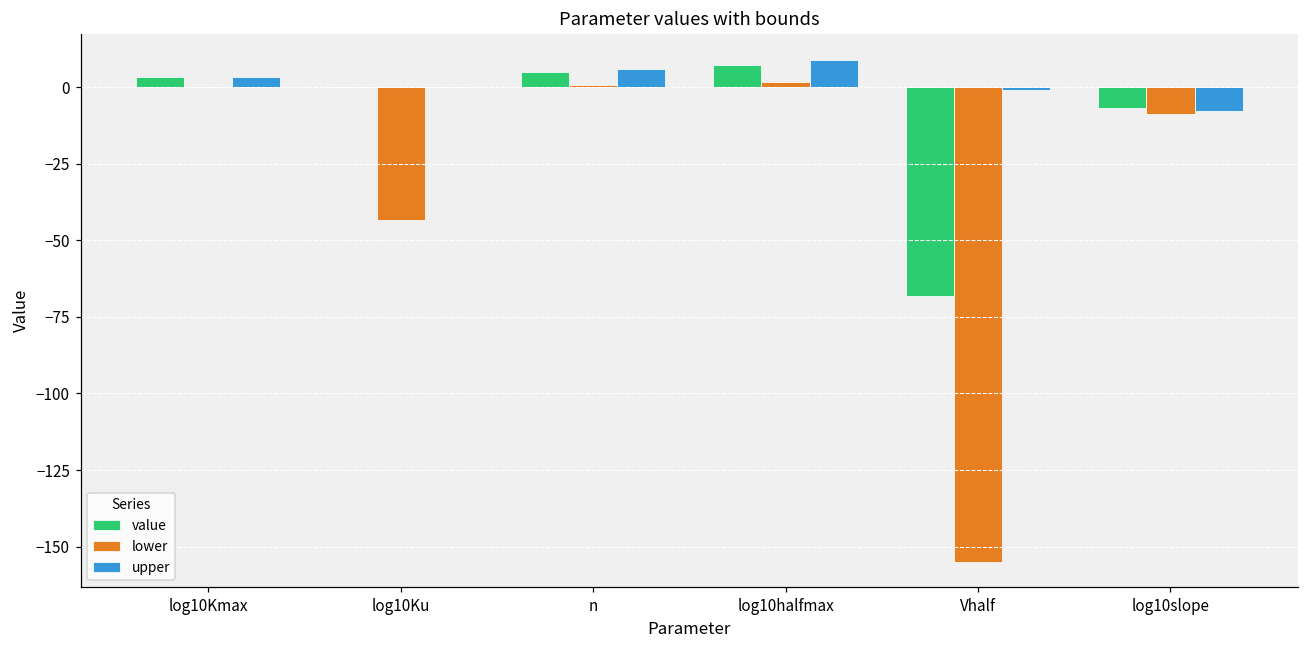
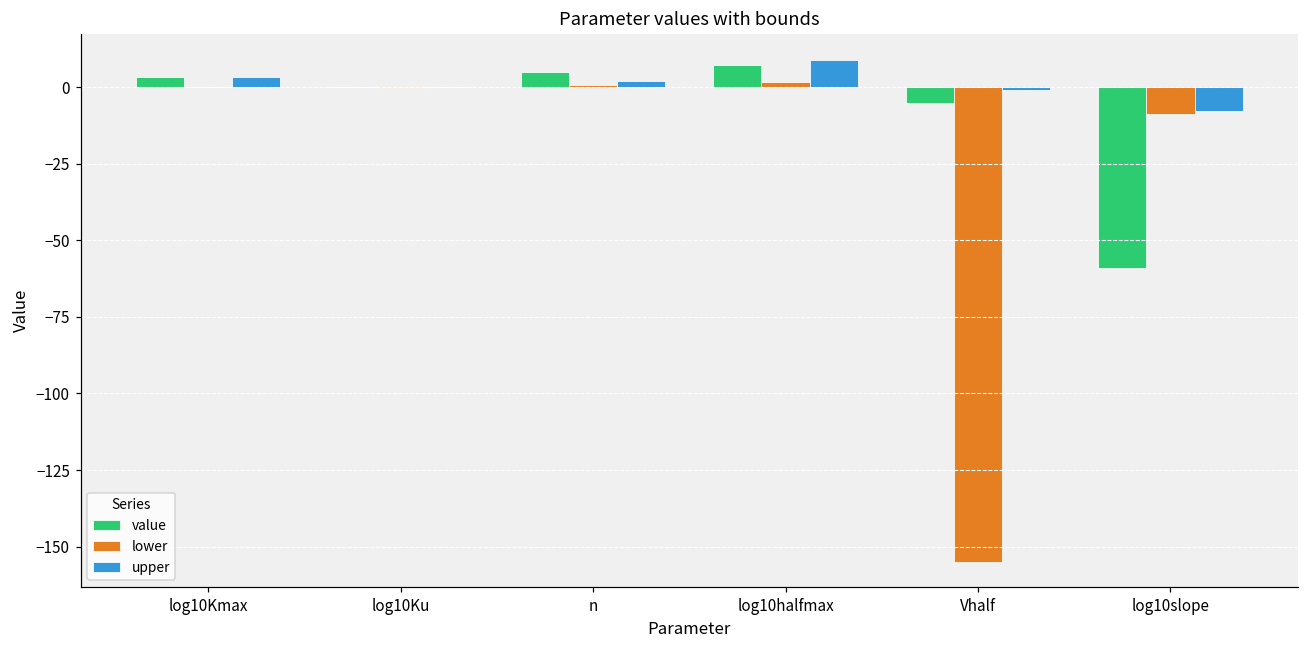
  {
    "value": {
      "log10Kmax": 3,
      "n": 5,
      "log10halfmax": 7,
-     "Vhalf": -68,
-     "log10slope": -7
+     "Vhalf": -5,
+     "log10slope": -59
    },
    "lower": {
-     "log10Ku": -43,
+     "log10Ku": 0,
      "log10halfmax": 2,
      "Vhalf": -155,
      "log10slope": -9
    },
    "upper": {
      "log10Kmax": 3,
      "log10Ku": 0,
-     "n": 6,
+     "n": 2,
      "log10halfmax": 9,
      "Vhalf": -1,
      "log10slope": -8
    }
  }
